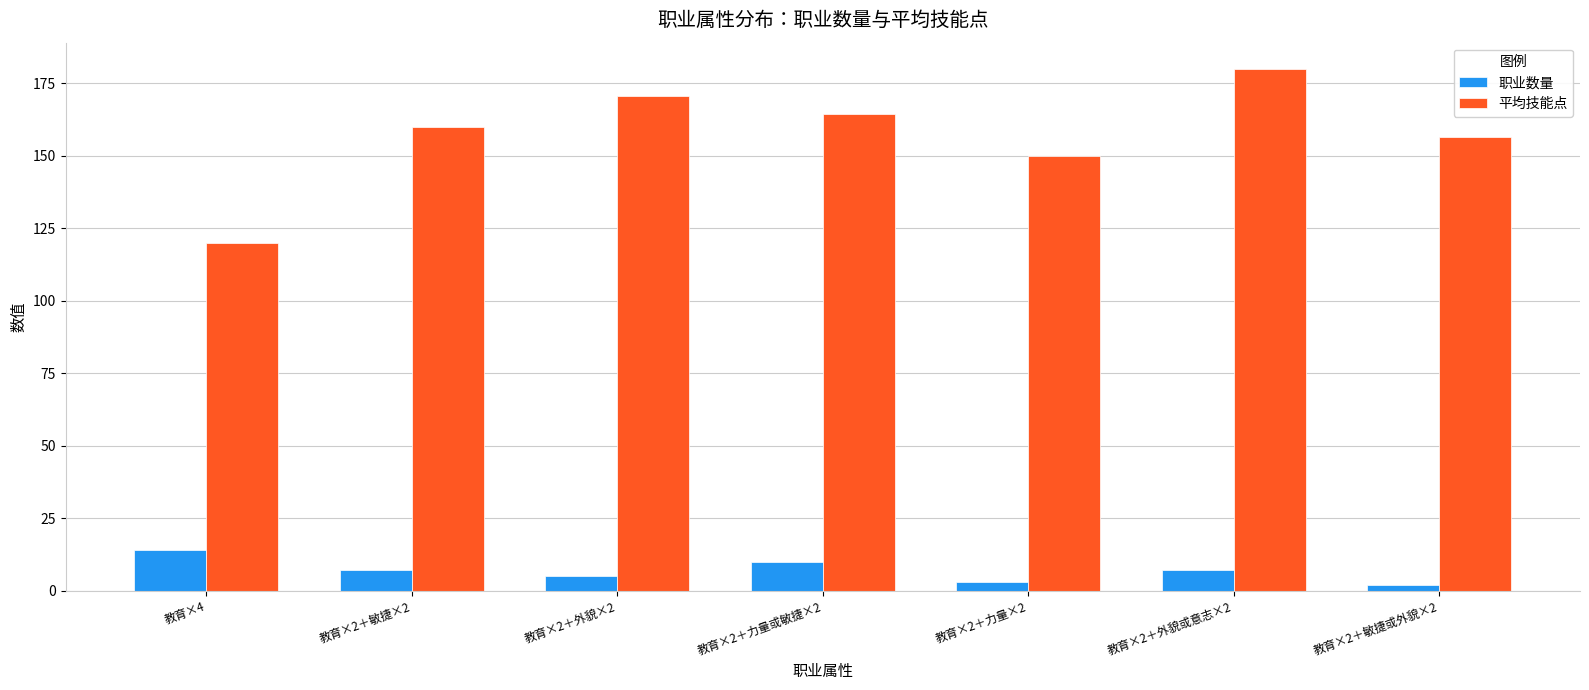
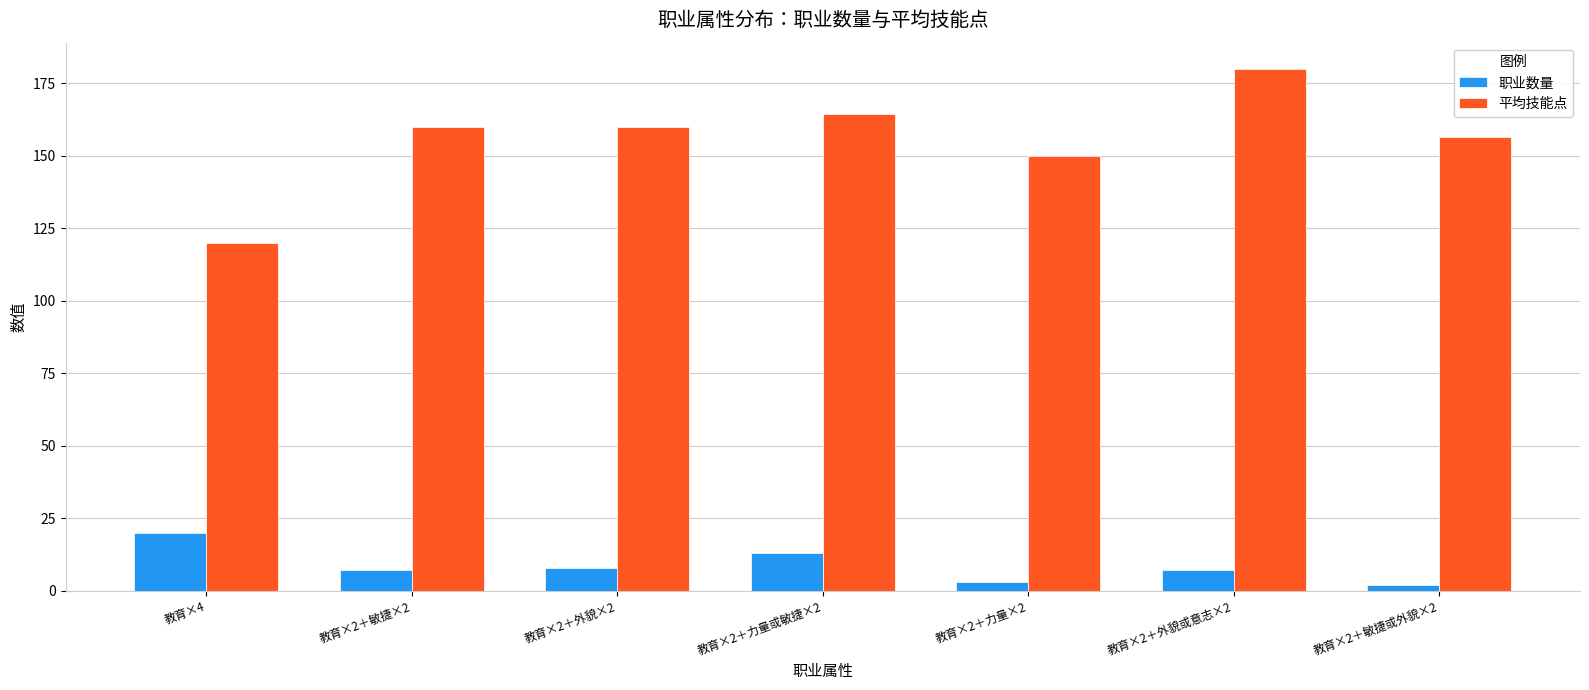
  {
    "职业数量": {
-     "教育×4": 14,
+     "教育×4": 20,
      "教育×2＋敏捷×2": 7,
-     "教育×2＋外貌×2": 5,
-     "教育×2＋力量或敏捷×2": 10,
+     "教育×2＋外貌×2": 8,
+     "教育×2＋力量或敏捷×2": 13,
      "教育×2＋力量×2": 3,
      "教育×2＋外貌或意志×2": 7,
      "教育×2＋敏捷或外貌×2": 2
    },
    "平均技能点": {
      "教育×4": 120,
      "教育×2＋敏捷×2": 160,
-     "教育×2＋外貌×2": 171,
+     "教育×2＋外貌×2": 160,
      "教育×2＋力量或敏捷×2": 164,
      "教育×2＋力量×2": 150,
      "教育×2＋外貌或意志×2": 180,
      "教育×2＋敏捷或外貌×2": 157
    }
  }
